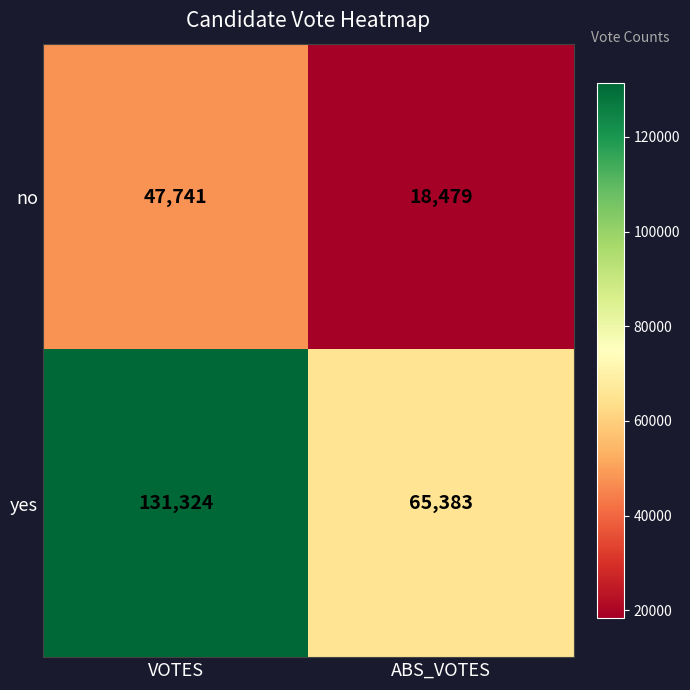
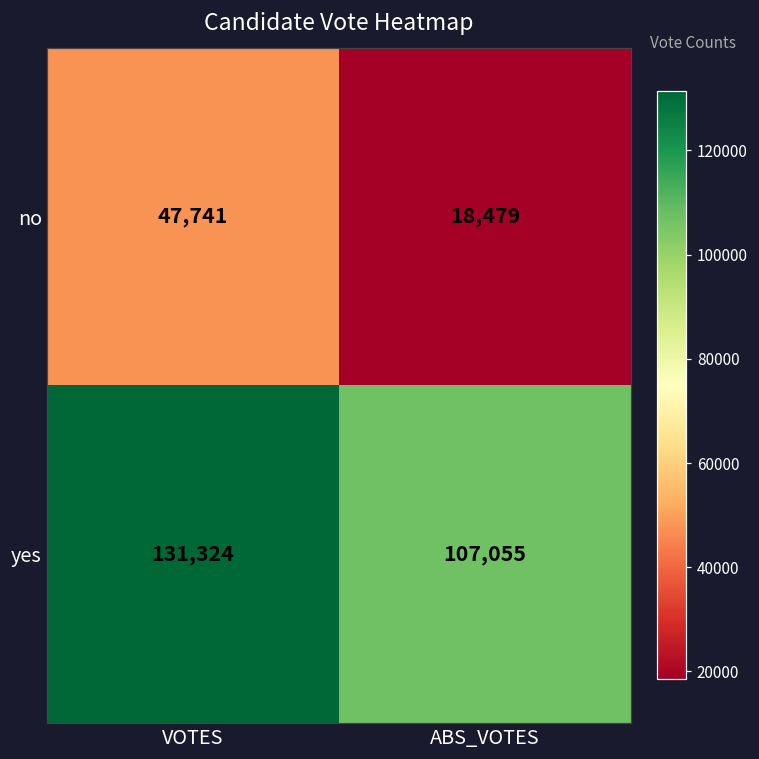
  {
    "no": {
      "VOTES": "47,741",
      "ABS_VOTES": "18,479"
    },
    "yes": {
      "VOTES": "131,324",
-     "ABS_VOTES": "65,383"
+     "ABS_VOTES": "107,055"
    }
  }
